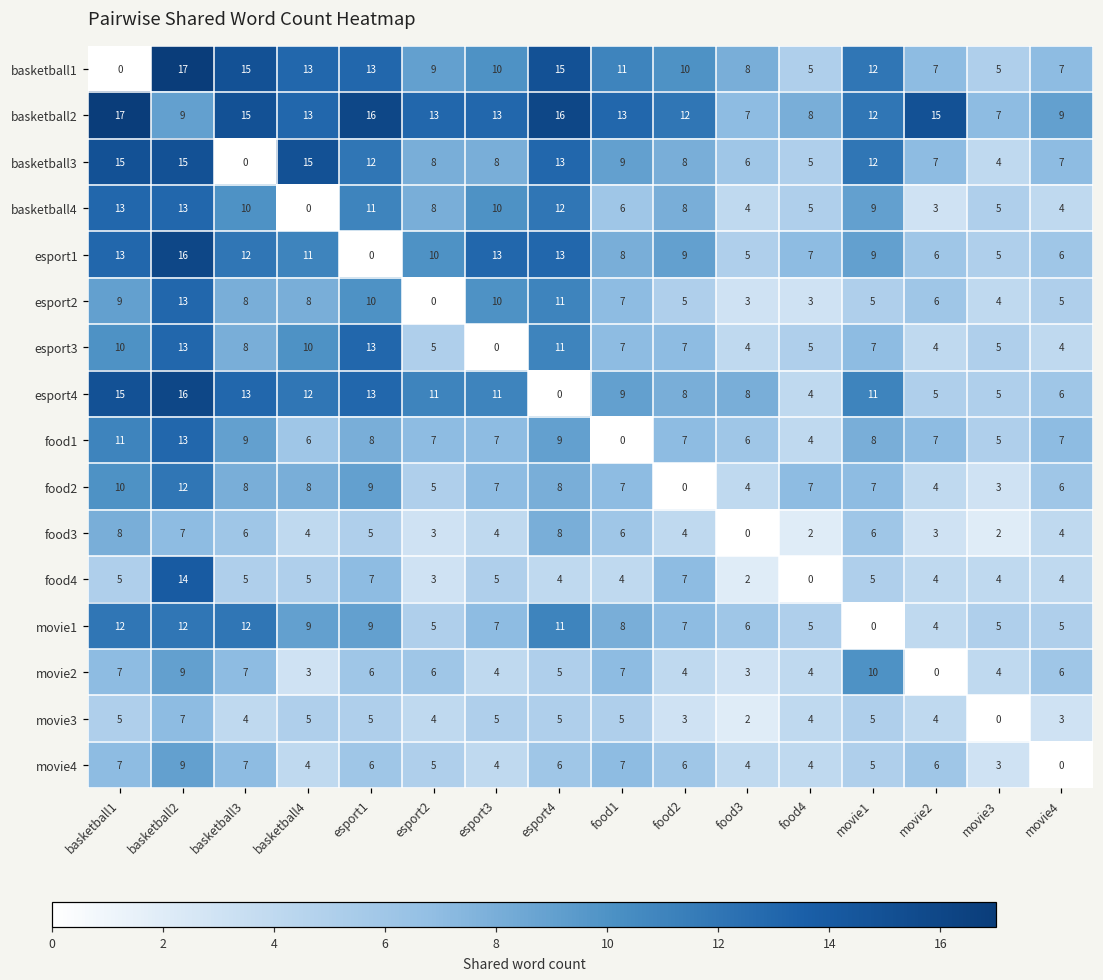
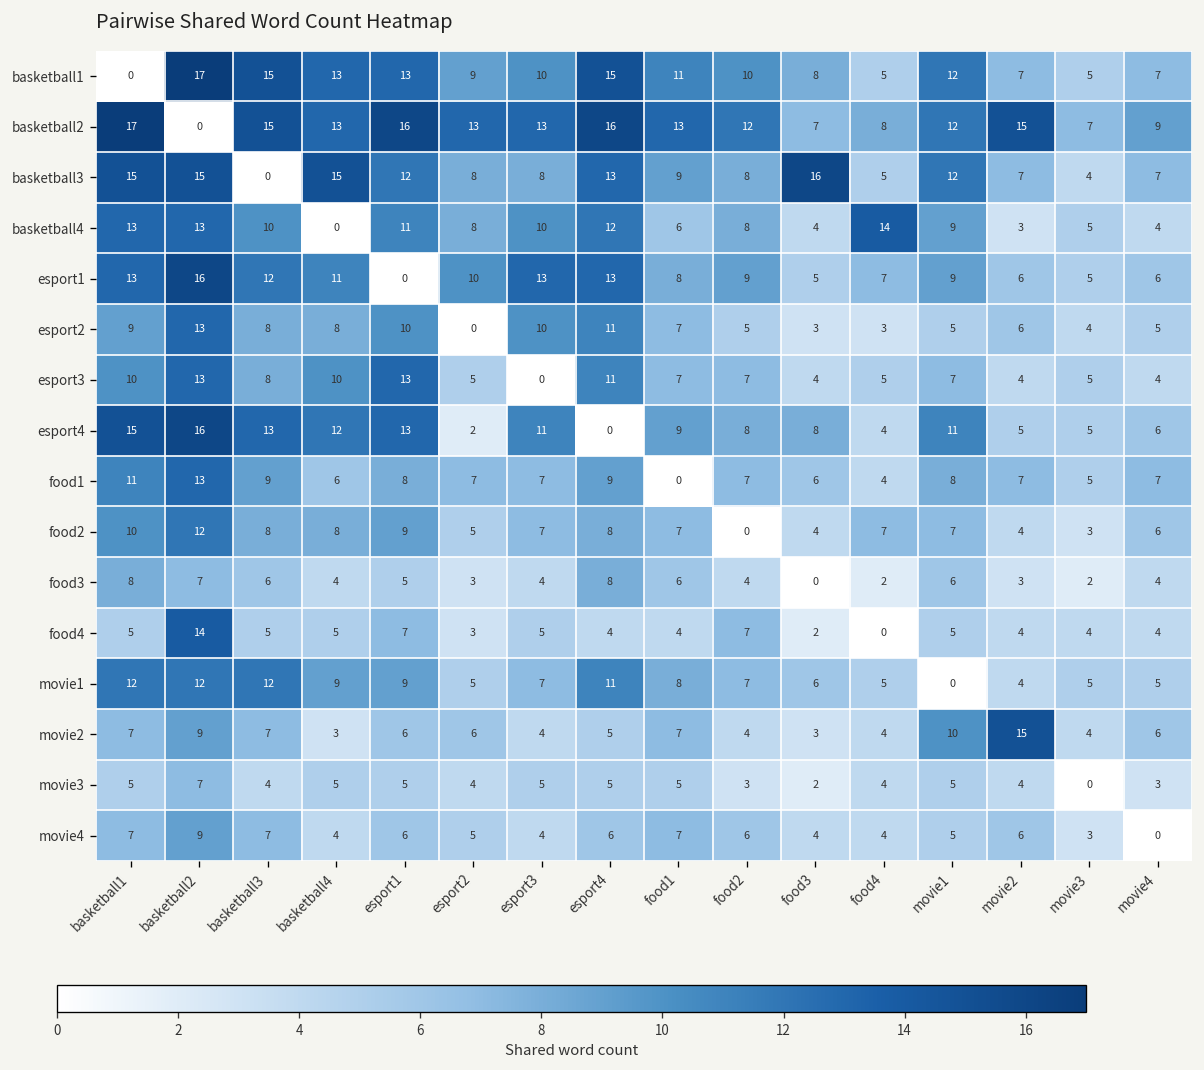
  {
    "basketball2": {
      "basketball1": 17,
-     "basketball2": 9,
+     "basketball2": 0,
      "basketball3": 15,
      "basketball4": 13,
      "esport1": 16,
      "esport2": 13,
      "esport3": 13,
      "esport4": 16,
      "food1": 13,
      "food2": 12,
      "food3": 7,
      "food4": 8,
      "movie1": 12,
      "movie2": 15,
      "movie3": 7,
      "movie4": 9
    },
    "basketball3": {
      "basketball1": 15,
      "basketball2": 15,
      "basketball3": 0,
      "basketball4": 15,
      "esport1": 12,
      "esport2": 8,
      "esport3": 8,
      "esport4": 13,
      "food1": 9,
      "food2": 8,
-     "food3": 6,
+     "food3": 16,
      "food4": 5,
      "movie1": 12,
      "movie2": 7,
      "movie3": 4,
      "movie4": 7
    },
    "basketball4": {
      "basketball1": 13,
      "basketball2": 13,
      "basketball3": 10,
      "basketball4": 0,
      "esport1": 11,
      "esport2": 8,
      "esport3": 10,
      "esport4": 12,
      "food1": 6,
      "food2": 8,
      "food3": 4,
-     "food4": 5,
+     "food4": 14,
      "movie1": 9,
      "movie2": 3,
      "movie3": 5,
      "movie4": 4
    },
    "esport4": {
      "basketball1": 15,
      "basketball2": 16,
      "basketball3": 13,
      "basketball4": 12,
      "esport1": 13,
-     "esport2": 11,
+     "esport2": 2,
      "esport3": 11,
      "esport4": 0,
      "food1": 9,
      "food2": 8,
      "food3": 8,
      "food4": 4,
      "movie1": 11,
      "movie2": 5,
      "movie3": 5,
      "movie4": 6
    },
    "movie2": {
      "basketball1": 7,
      "basketball2": 9,
      "basketball3": 7,
      "basketball4": 3,
      "esport1": 6,
      "esport2": 6,
      "esport3": 4,
      "esport4": 5,
      "food1": 7,
      "food2": 4,
      "food3": 3,
      "food4": 4,
      "movie1": 10,
-     "movie2": 0,
+     "movie2": 15,
      "movie3": 4,
      "movie4": 6
    }
  }
